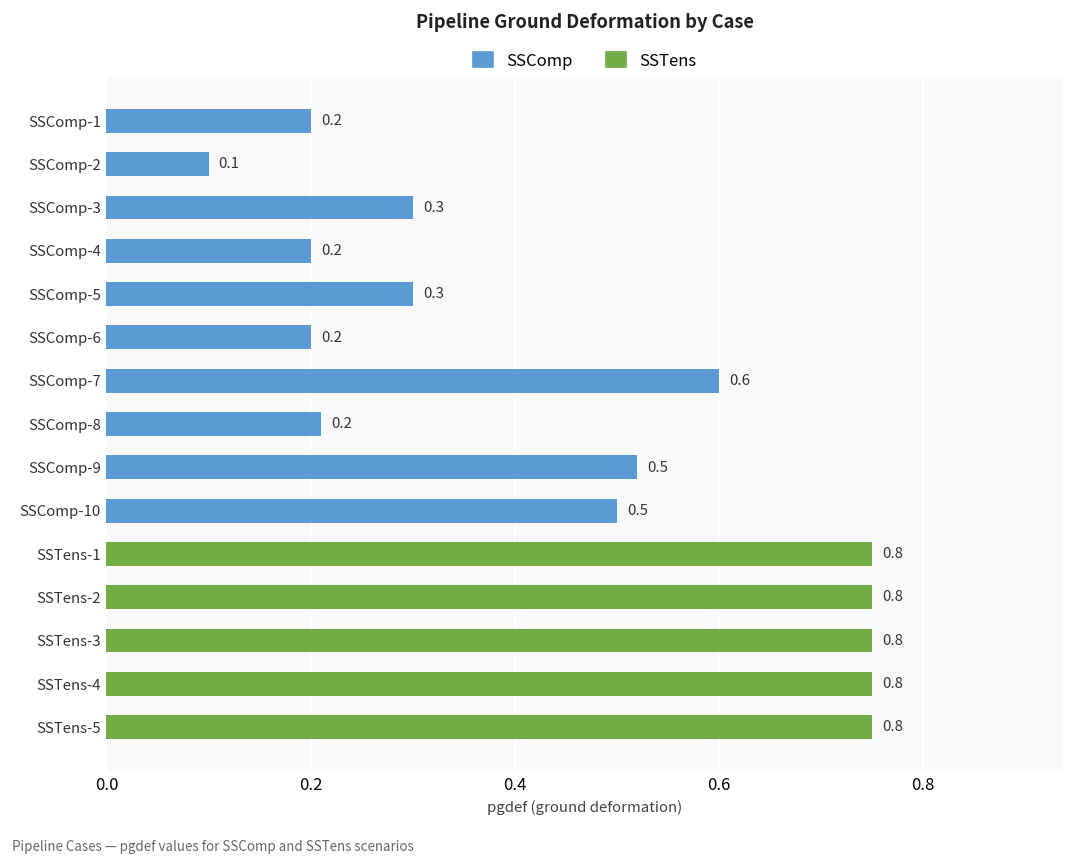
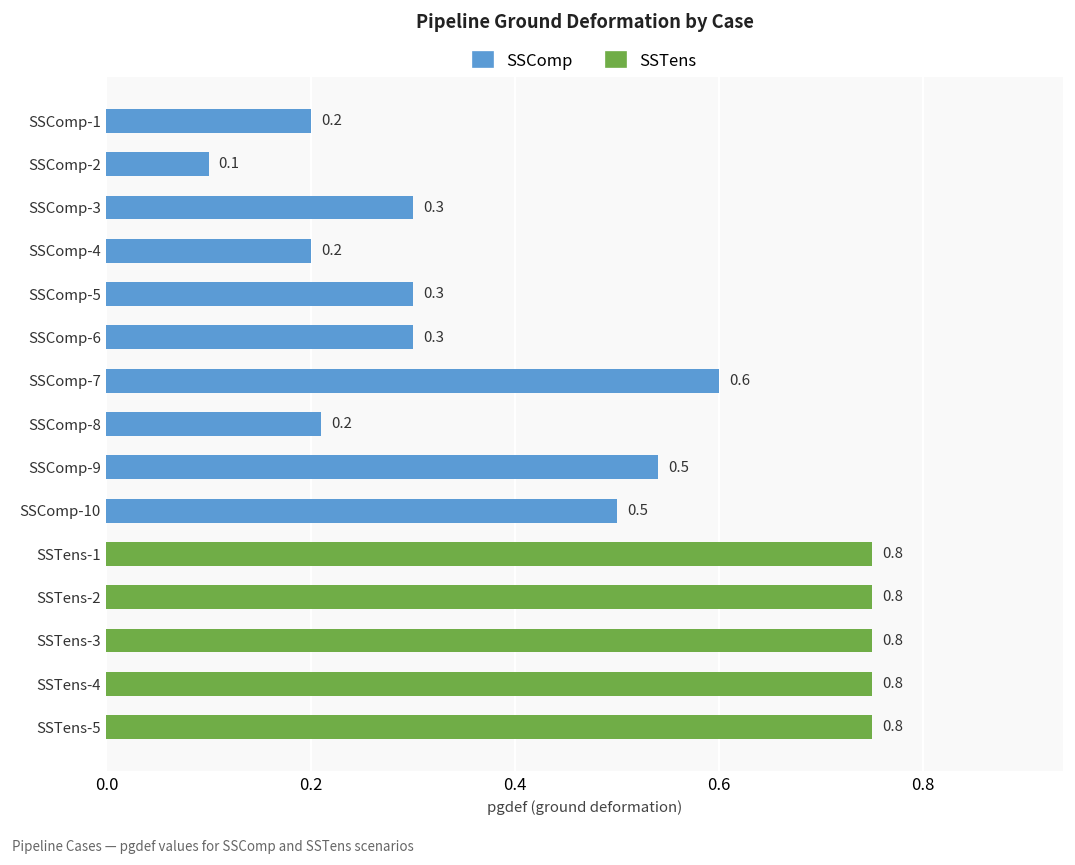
  {
    "SSComp-1": 0.2,
    "SSComp-2": 0.1,
    "SSComp-3": 0.3,
    "SSComp-4": 0.2,
    "SSComp-5": 0.3,
-   "SSComp-6": 0.2,
+   "SSComp-6": 0.3,
    "SSComp-7": 0.6,
    "SSComp-8": 0.2,
-   "SSComp-9": 0.52,
+   "SSComp-9": 0.54,
    "SSComp-10": 0.5,
    "SSTens-1": 0.8,
    "SSTens-2": 0.8,
    "SSTens-3": 0.8,
    "SSTens-4": 0.8,
    "SSTens-5": 0.8
  }
